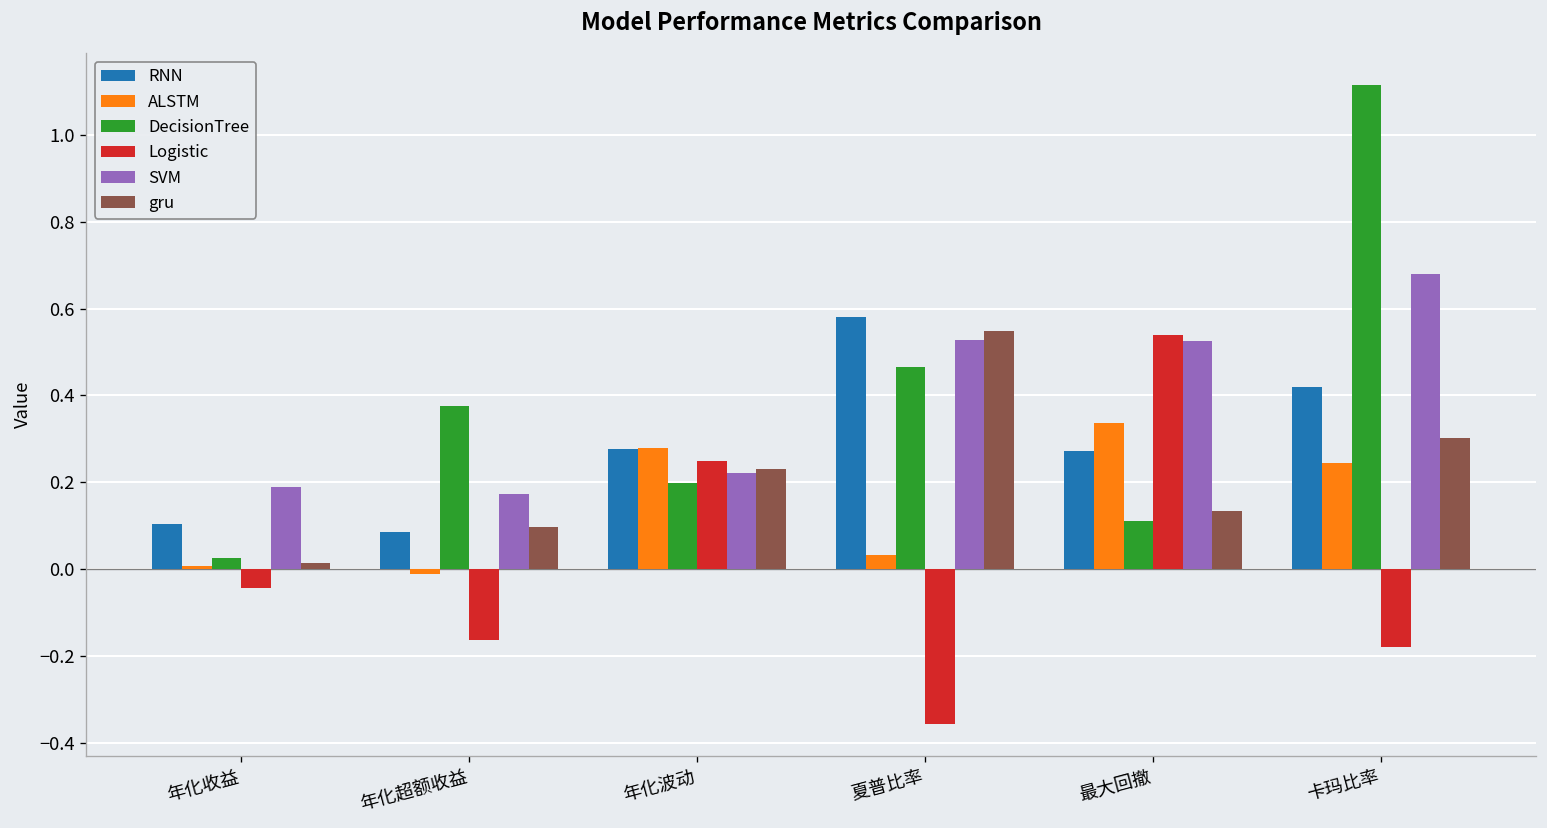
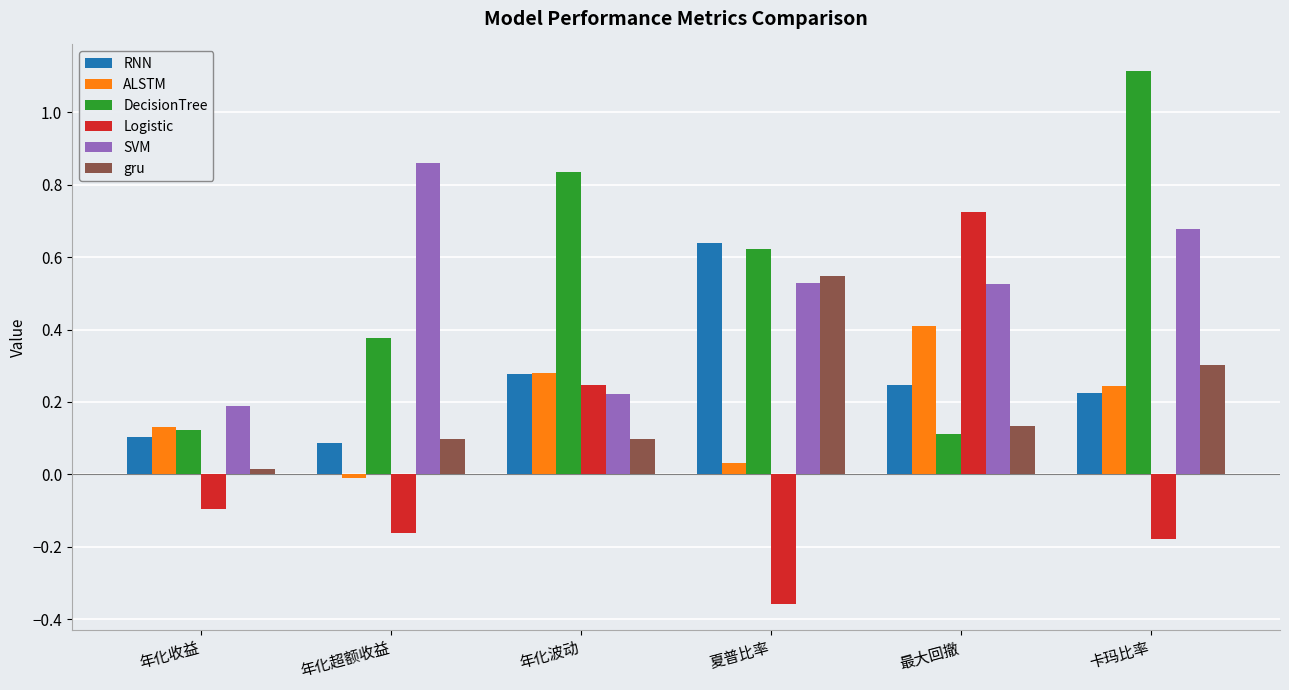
  {
    "RNN": {
      "年化收益": 0.10,
      "年化超额收益": 0.09,
      "年化波动": 0.28,
-     "夏普比率": 0.58,
-     "最大回撤": 0.27,
-     "卡玛比率": 0.42
+     "夏普比率": 0.64,
+     "最大回撤": 0.25,
+     "卡玛比率": 0.22
    },
    "ALSTM": {
-     "年化收益": 0.01,
+     "年化收益": 0.13,
      "年化超额收益": -0.01,
      "年化波动": 0.28,
      "夏普比率": 0.03,
-     "最大回撤": 0.34,
+     "最大回撤": 0.41,
      "卡玛比率": 0.25
    },
    "DecisionTree": {
-     "年化收益": 0.03,
+     "年化收益": 0.12,
      "年化超额收益": 0.38,
-     "年化波动": 0.20,
-     "夏普比率": 0.47,
+     "年化波动": 0.84,
+     "夏普比率": 0.62,
      "最大回撤": 0.11,
      "卡玛比率": 1.11
    },
    "Logistic": {
-     "年化收益": -0.04,
+     "年化收益": -0.10,
      "年化超额收益": -0.16,
      "年化波动": 0.25,
      "夏普比率": -0.36,
-     "最大回撤": 0.54,
+     "最大回撤": 0.73,
      "卡玛比率": -0.18
    },
    "SVM": {
      "年化收益": 0.19,
-     "年化超额收益": 0.17,
+     "年化超额收益": 0.86,
      "年化波动": 0.22,
      "夏普比率": 0.53,
      "最大回撤": 0.53,
      "卡玛比率": 0.68
    },
    "gru": {
      "年化收益": 0.02,
      "年化超额收益": 0.10,
-     "年化波动": 0.23,
+     "年化波动": 0.10,
      "夏普比率": 0.55,
      "最大回撤": 0.13,
      "卡玛比率": 0.30
    }
  }
